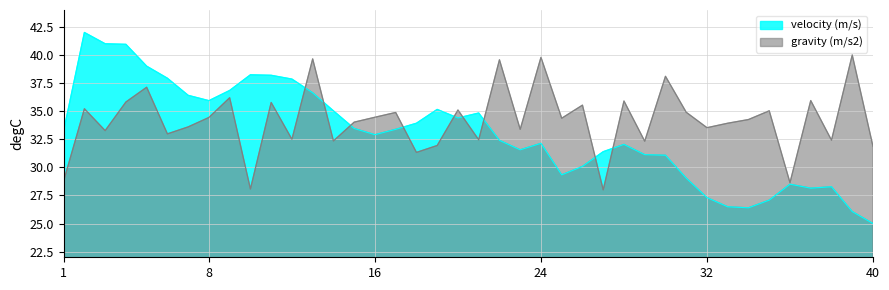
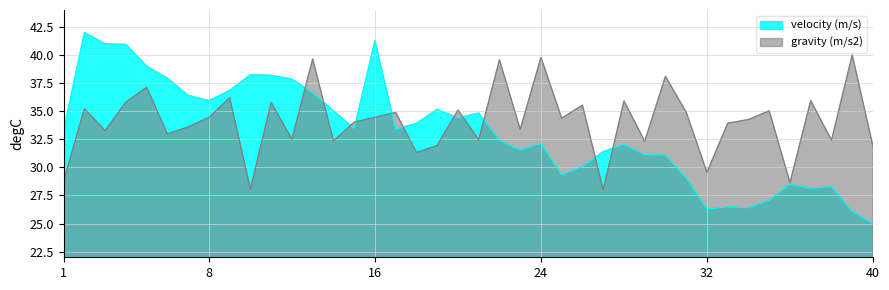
  {
    "velocity (m/s)": {
      "1": 33.2,
      "8": 35.9,
-     "16": 32.9,
+     "16": 41.3,
      "24": 32.1,
-     "32": 27.3,
+     "32": 26.3,
      "40": 25.0
    },
    "gravity (m/s2)": {
      "1": 28.8,
      "8": 34.4,
      "16": 34.5,
      "24": 39.8,
-     "32": 33.5,
+     "32": 29.6,
      "40": 31.9
    }
  }
